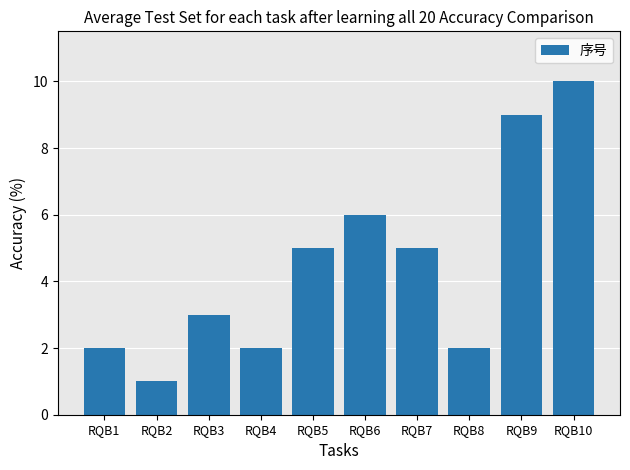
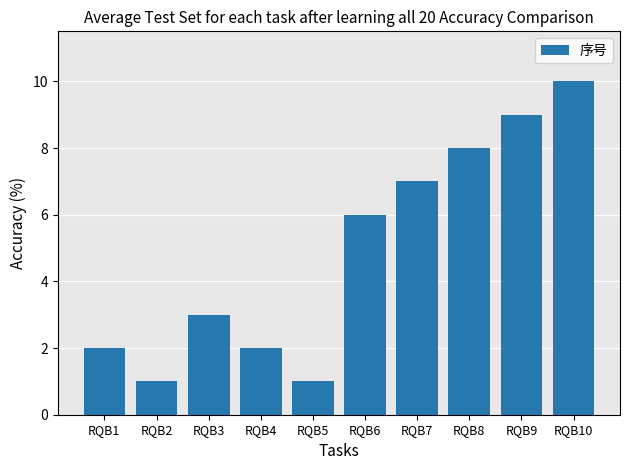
  {
    "RQB1": 2,
    "RQB2": 1,
    "RQB3": 3,
    "RQB4": 2,
-   "RQB5": 5,
+   "RQB5": 1,
    "RQB6": 6,
-   "RQB7": 5,
-   "RQB8": 2,
+   "RQB7": 7,
+   "RQB8": 8,
    "RQB9": 9,
    "RQB10": 10
  }
